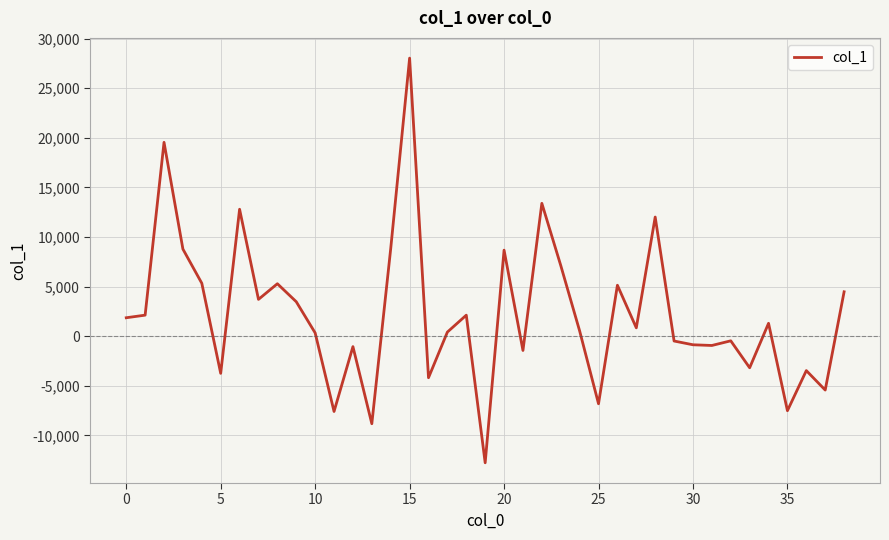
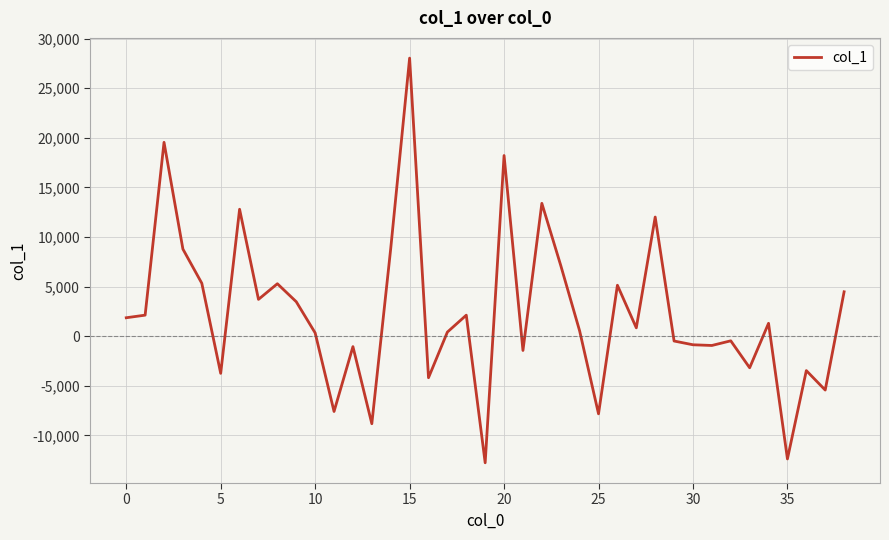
  {
    "0": "2,000",
    "5": "-4,000",
    "10": "0",
    "15": "28,000",
-   "20": "9,000",
-   "25": "-7,000",
+   "20": "18,000",
+   "25": "-8,000",
    "30": "-1,000",
-   "35": "-8,000"
+   "35": "-12,000"
  }
